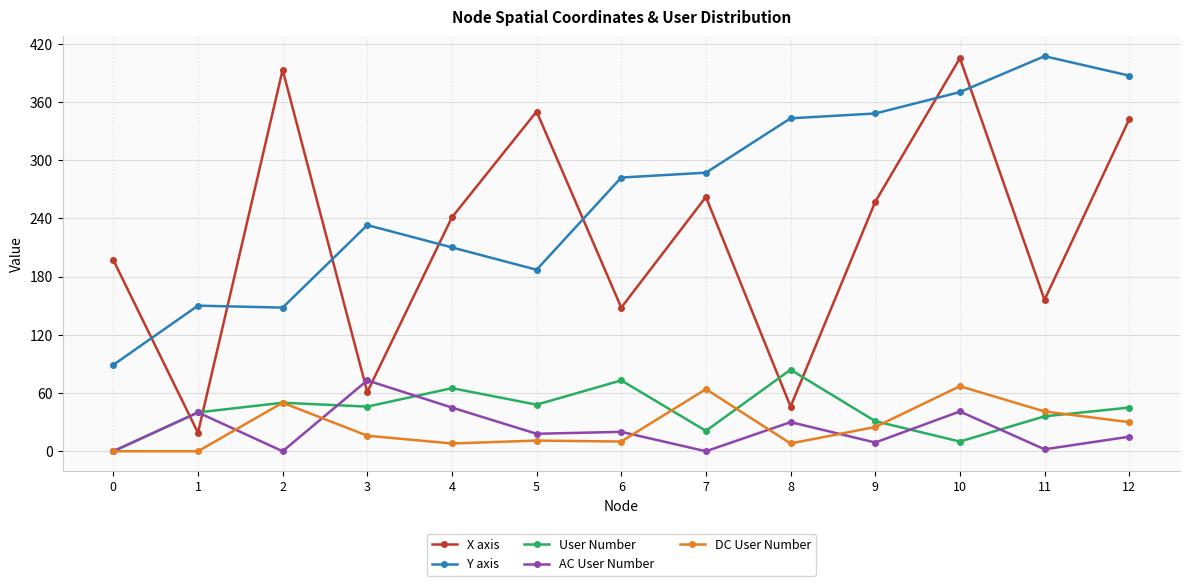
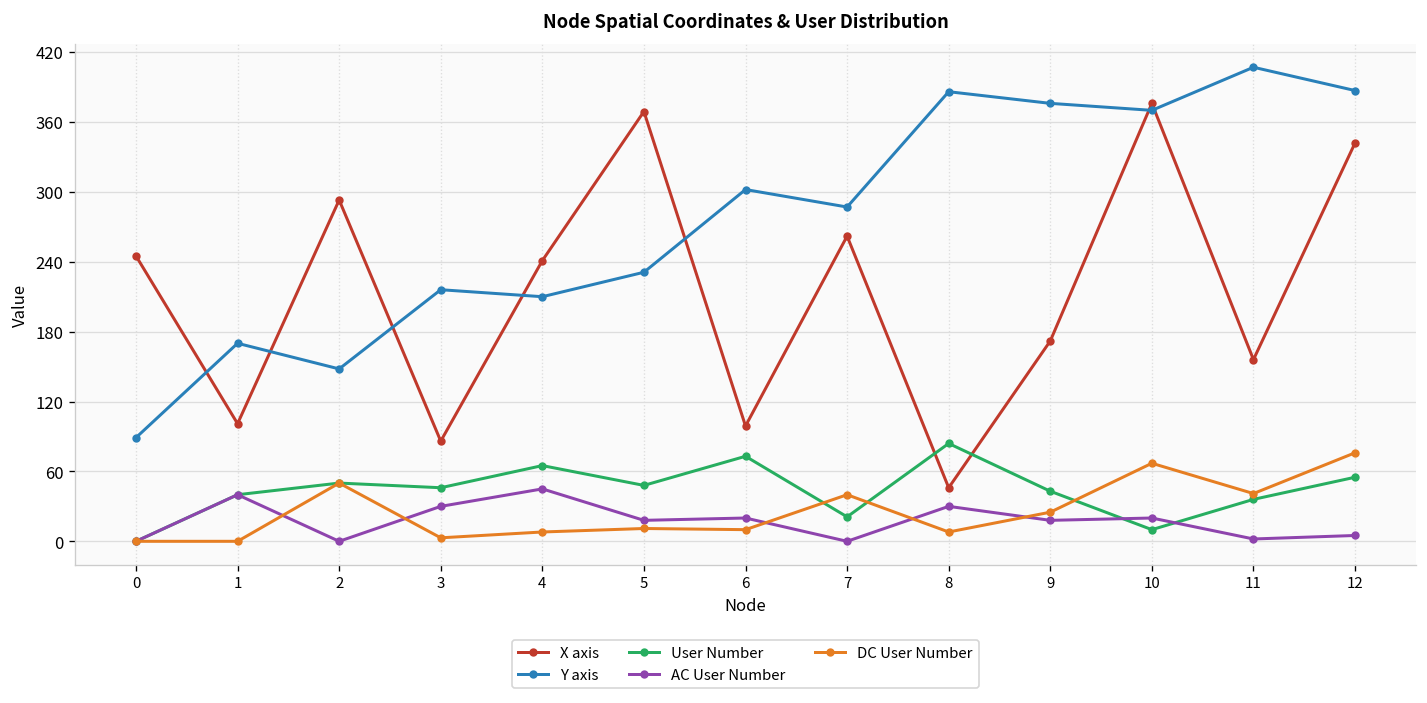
  {
    "X axis": {
-     "0": 200,
-     "1": 20,
-     "2": 390,
-     "3": 60,
+     "0": 250,
+     "1": 100,
+     "2": 290,
+     "3": 90,
      "4": 240,
-     "5": 350,
-     "6": 150,
+     "5": 370,
+     "6": 100,
      "7": 260,
      "8": 50,
-     "9": 260,
-     "10": 410,
+     "9": 170,
+     "10": 380,
      "11": 160,
      "12": 340
    },
    "Y axis": {
      "0": 90,
-     "1": 150,
+     "1": 170,
      "2": 150,
-     "3": 230,
+     "3": 220,
      "4": 210,
-     "5": 190,
-     "6": 280,
+     "5": 230,
+     "6": 300,
      "7": 290,
-     "8": 340,
-     "9": 350,
+     "8": 390,
+     "9": 380,
      "10": 370,
      "11": 410,
      "12": 390
    },
    "User Number": {
      "3": 50,
      "4": 70,
      "5": 50,
      "6": 70,
      "7": 20,
      "8": 80,
-     "9": 30,
+     "9": 40,
      "10": 10,
      "11": 40,
-     "12": 50
+     "12": 60
    },
    "AC User Number": {
      "2": 0,
-     "3": 70,
+     "3": 30,
      "4": 50,
      "5": 20,
      "6": 20,
      "7": 0,
      "8": 30,
-     "9": 10,
-     "10": 40,
+     "9": 20,
+     "10": 20,
      "11": 0,
-     "12": 20
+     "12": 10
    },
    "DC User Number": {
      "1": 0,
-     "3": 20,
+     "3": 0,
      "4": 10,
      "5": 10,
      "6": 10,
-     "7": 60,
+     "7": 40,
      "8": 10,
      "9": 30,
      "10": 70,
      "11": 40,
-     "12": 30
+     "12": 80
    }
  }
